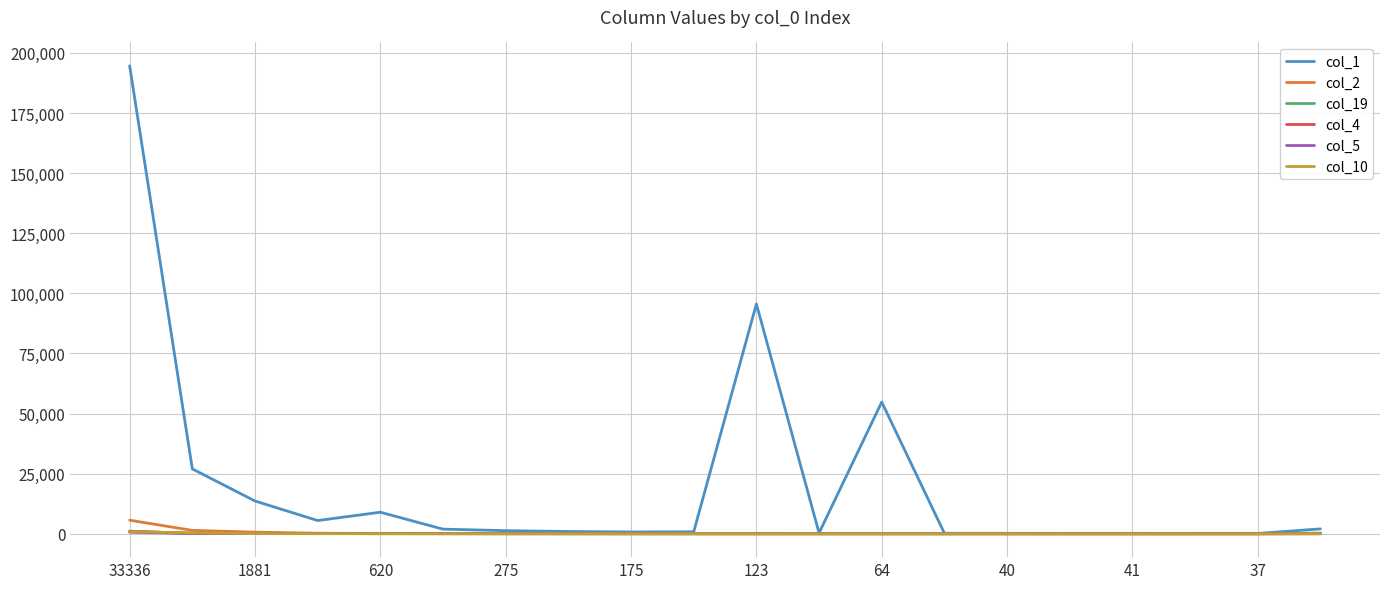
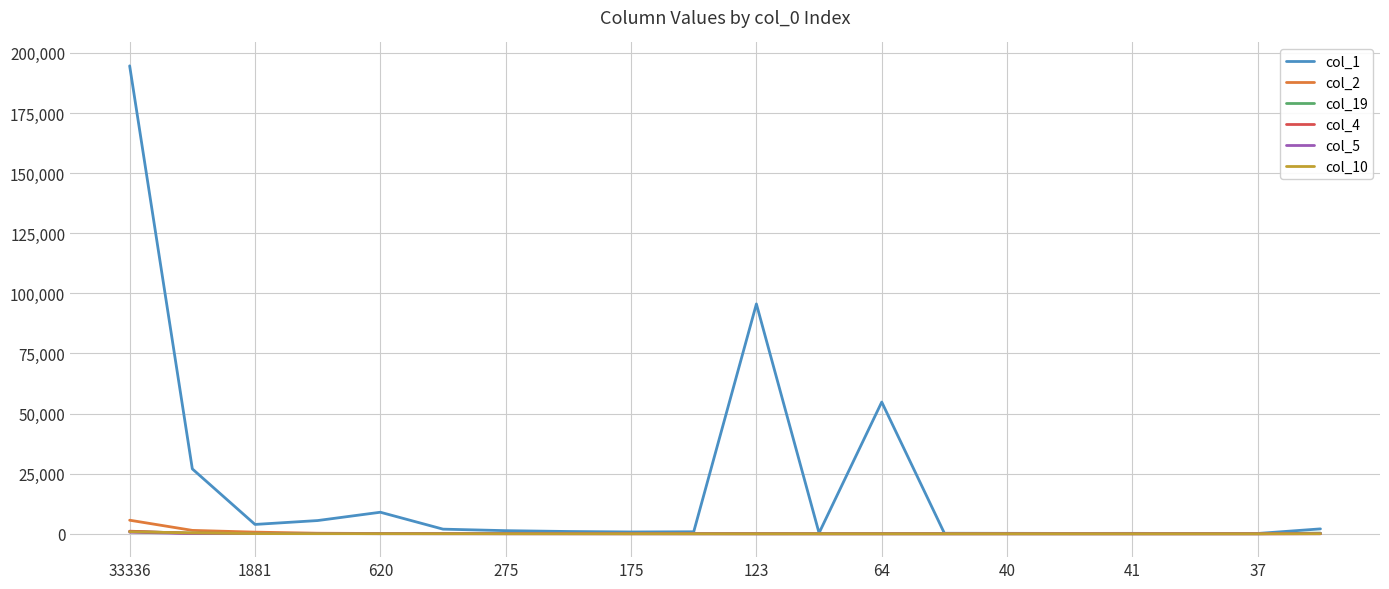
  {
    "col_1": {
      "33336": "195,000",
-     "1881": "14,000",
+     "1881": "4,000",
      "620": "9,000",
      "275": "1,000",
      "123": "96,000",
      "64": "55,000"
    }
  }
